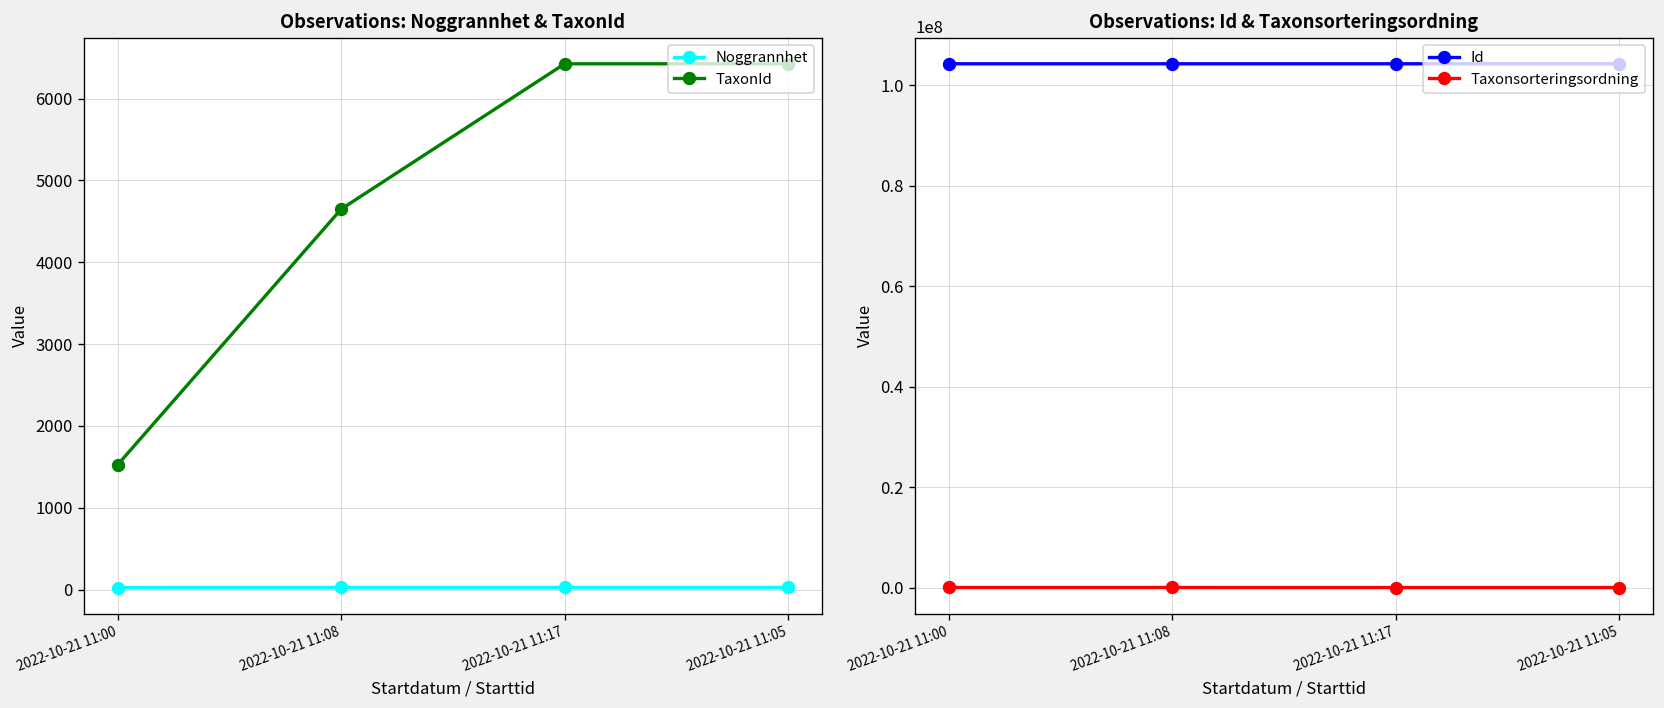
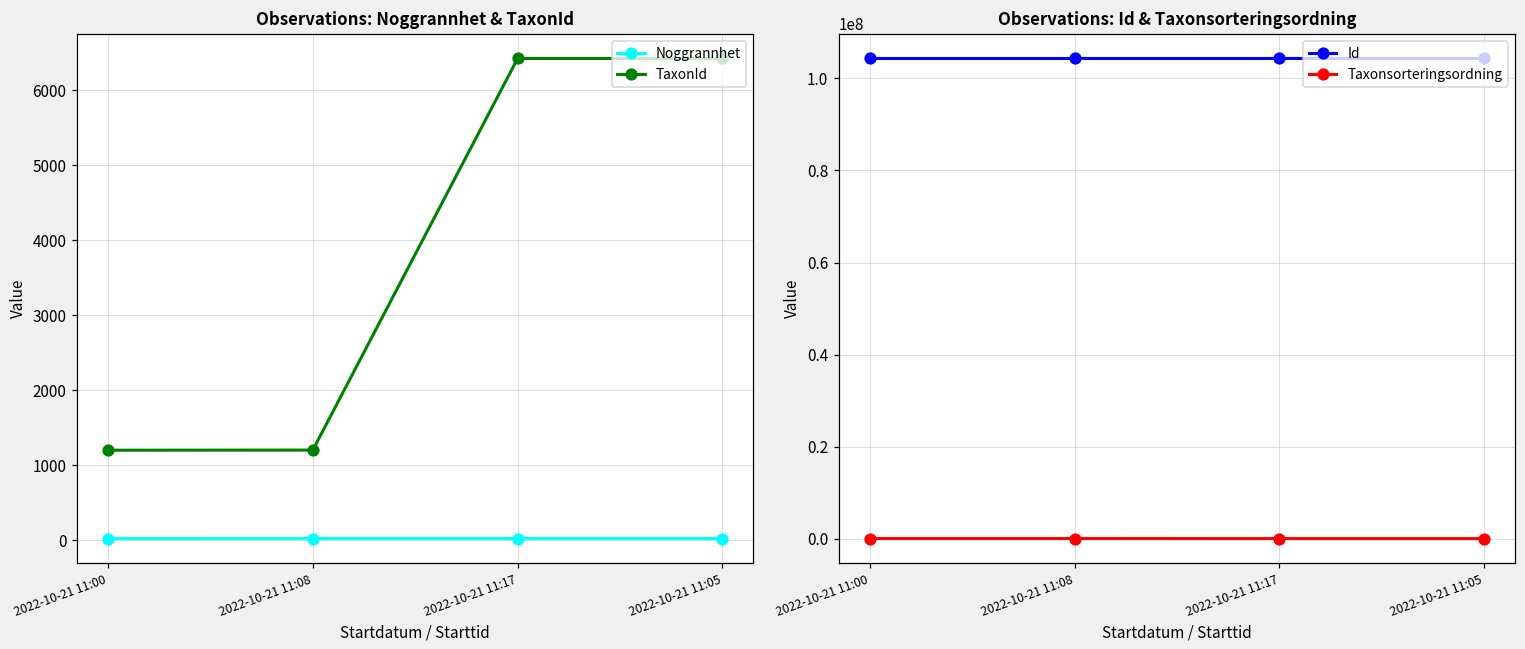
  {
    "Observations: Noggrannhet & TaxonId": {
      "Noggrannhet": {
        "2022-10-21 11:00": 0,
        "2022-10-21 11:08": 0,
        "2022-10-21 11:17": 0,
        "2022-10-21 11:05": 0
      },
      "TaxonId": {
-       "2022-10-21 11:00": 1500,
-       "2022-10-21 11:08": 4700,
+       "2022-10-21 11:00": 1200,
+       "2022-10-21 11:08": 1200,
        "2022-10-21 11:17": 6400
      }
    },
    "Observations: Id & Taxonsorteringsordning": {
      "Id": {
        "2022-10-21 11:00": 104000000,
        "2022-10-21 11:08": 104000000,
        "2022-10-21 11:17": 104000000
      },
      "Taxonsorteringsordning": {
        "2022-10-21 11:00": 0,
        "2022-10-21 11:08": 0,
        "2022-10-21 11:17": 0,
        "2022-10-21 11:05": 0
      }
    }
  }
